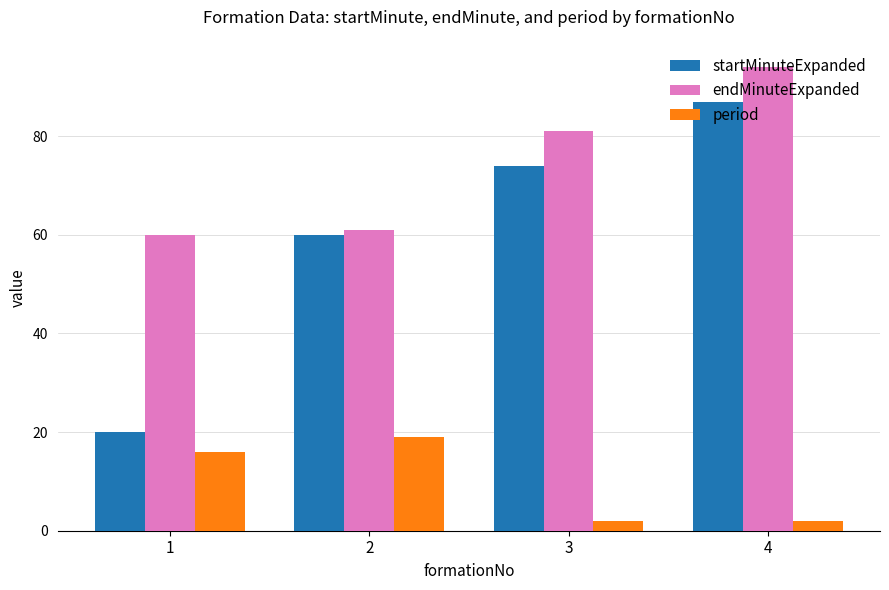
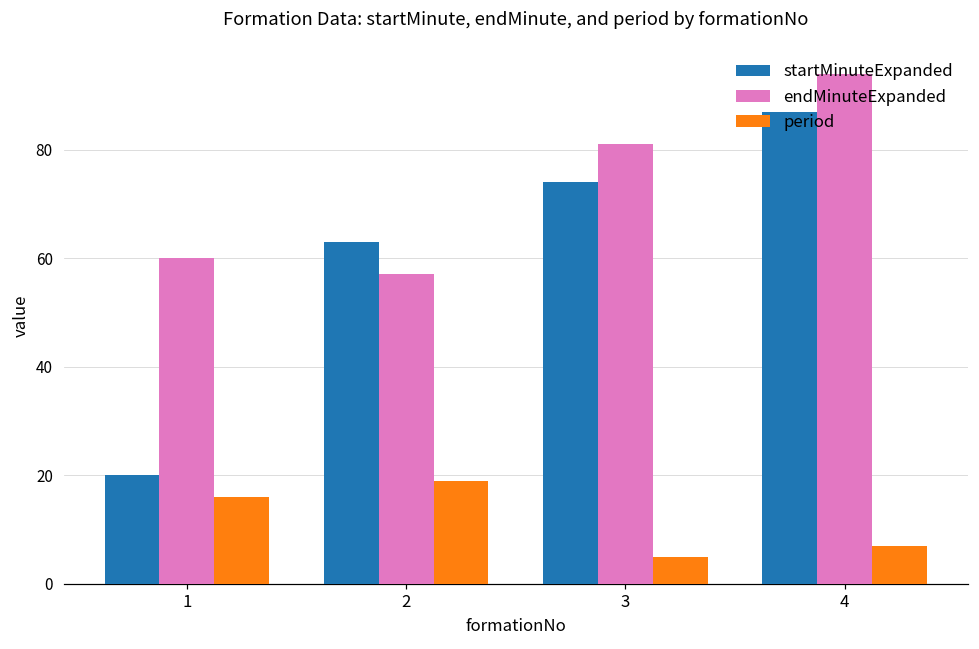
  {
    "startMinuteExpanded": {
      "1": 20,
-     "2": 60,
+     "2": 63,
      "3": 74,
      "4": 87
    },
    "endMinuteExpanded": {
      "1": 60,
-     "2": 61,
+     "2": 57,
      "3": 81,
      "4": 94
    },
    "period": {
      "1": 16,
      "2": 19,
-     "3": 2,
-     "4": 2
+     "3": 5,
+     "4": 7
    }
  }
